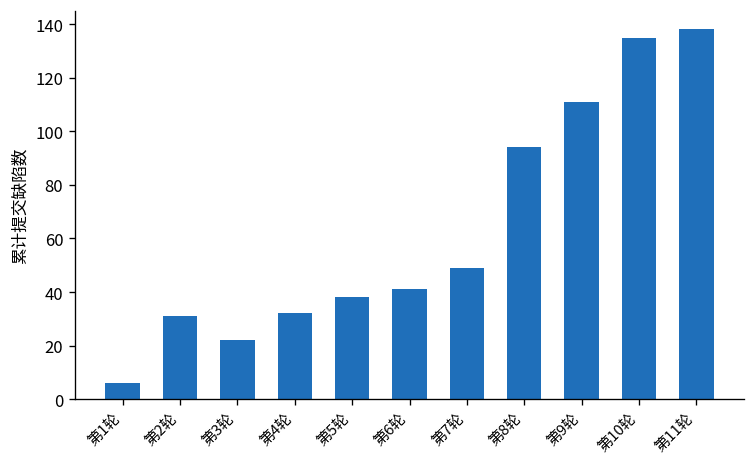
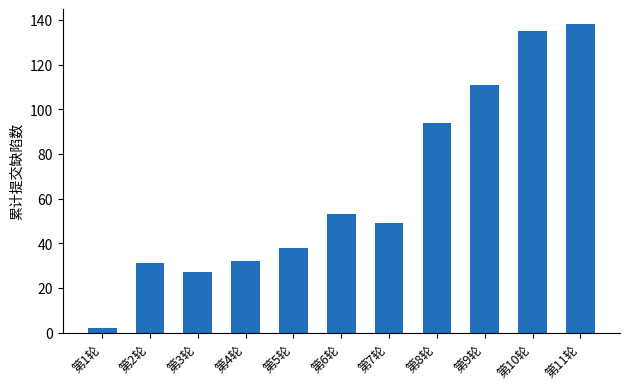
  {
-   "第1轮": 6,
+   "第1轮": 2,
    "第2轮": 31,
-   "第3轮": 22,
+   "第3轮": 27,
    "第4轮": 32,
    "第5轮": 38,
-   "第6轮": 41,
+   "第6轮": 53,
    "第7轮": 49,
    "第8轮": 94,
    "第9轮": 111,
    "第10轮": 135,
    "第11轮": 138
  }
